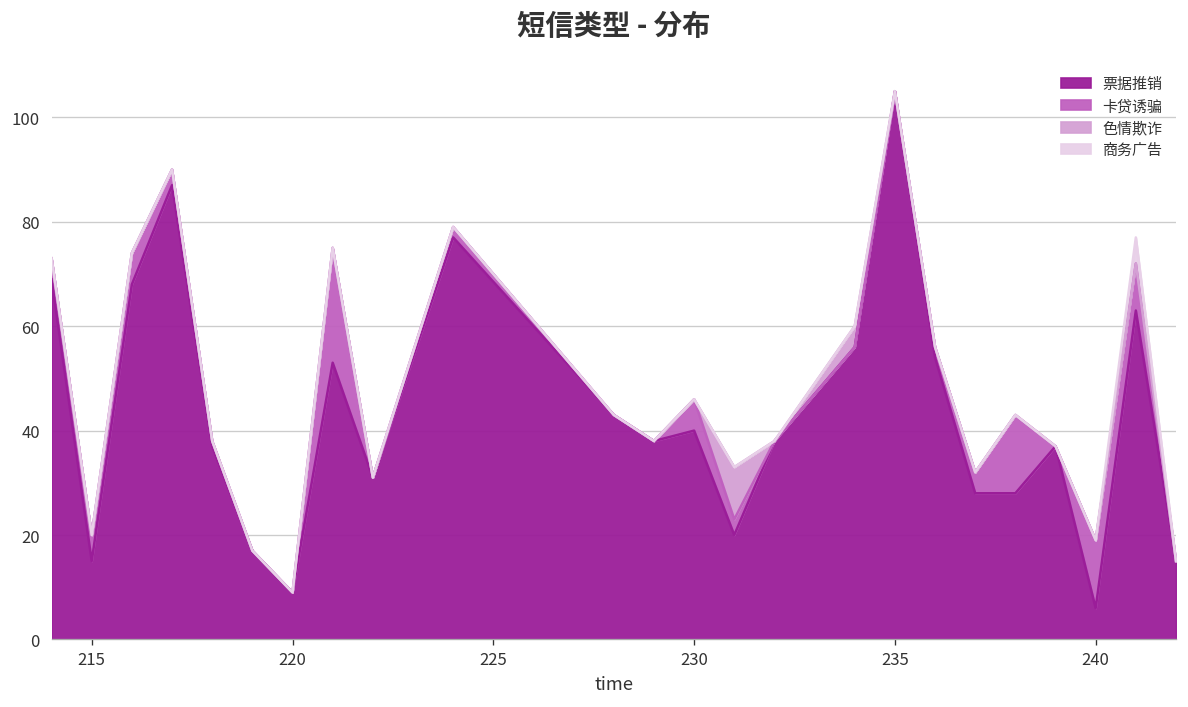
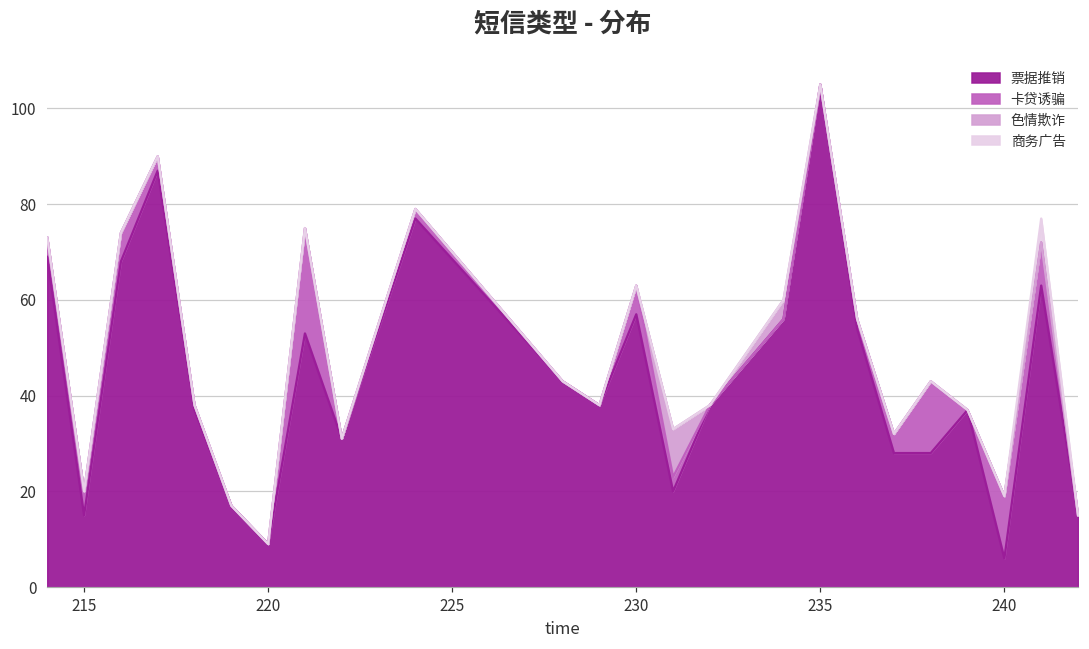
  {
    "票据推销": {
      "215": 15,
-     "230": 40,
+     "230": 57,
      "240": 6
    }
  }
